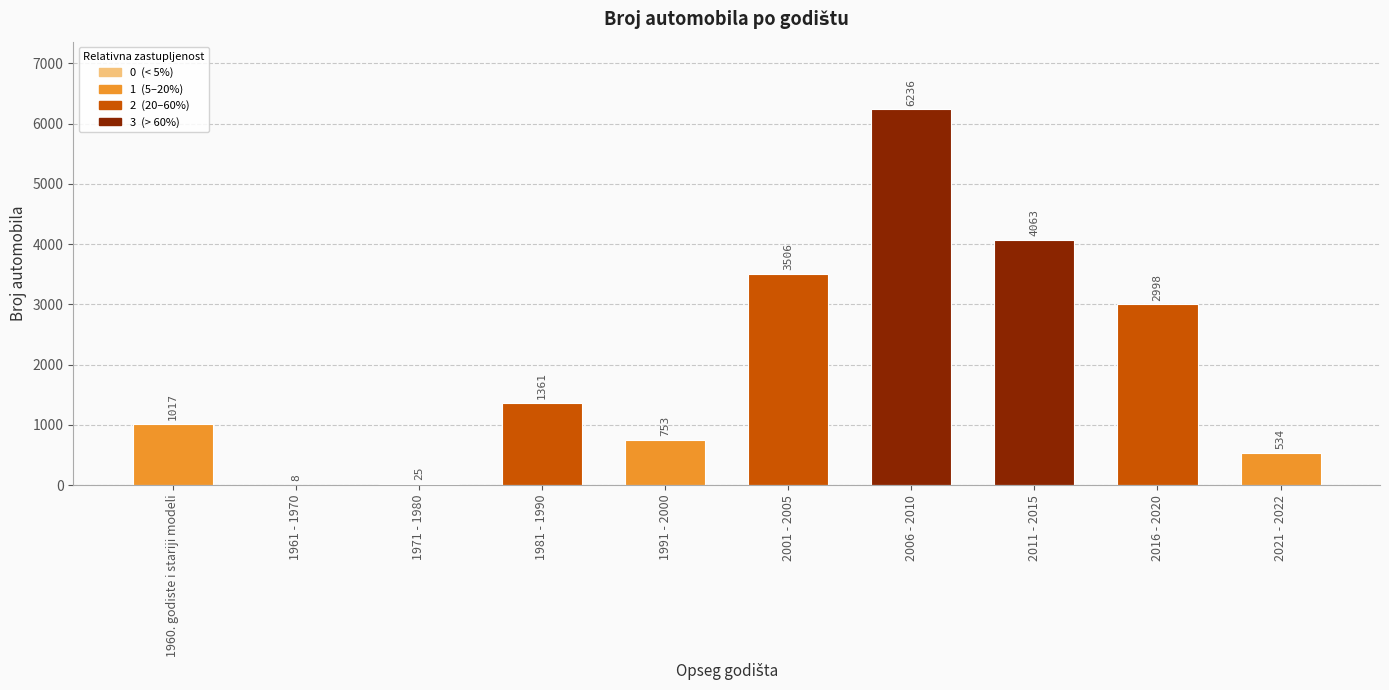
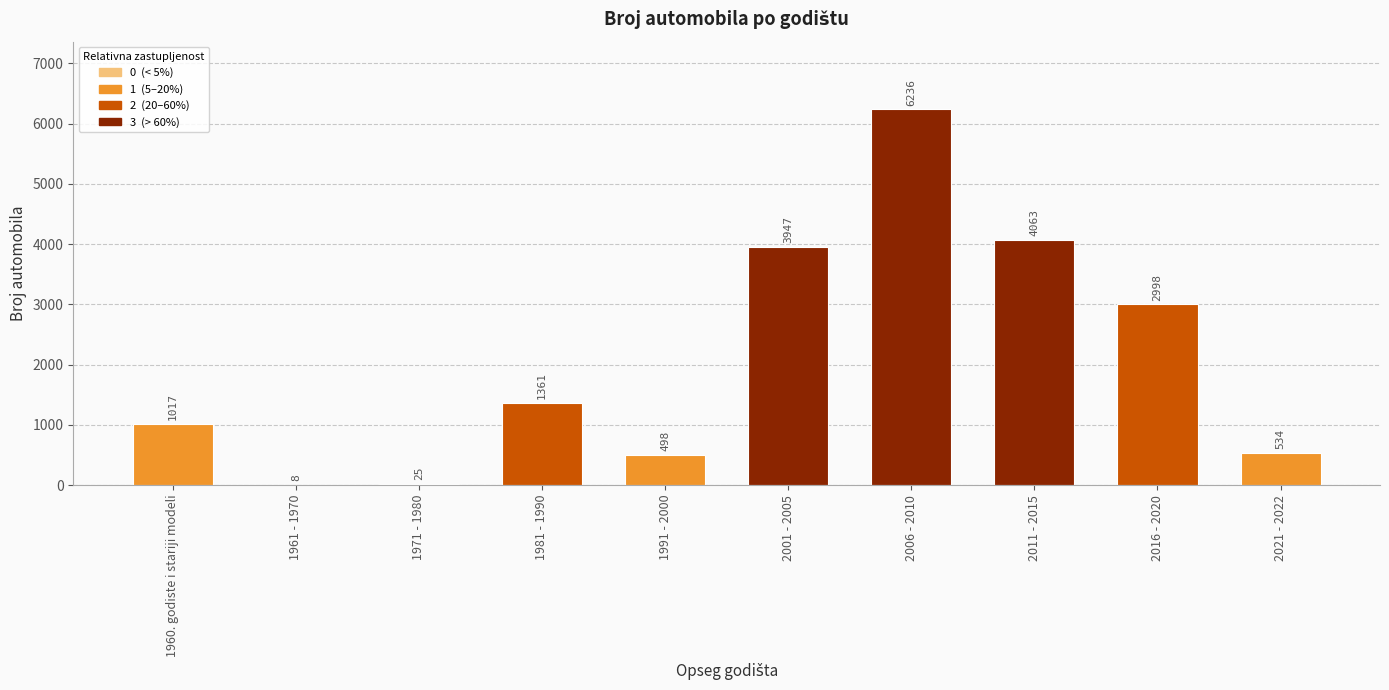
  {
    "1960. godiste i stariji modeli": 1017,
    "1961 - 1970": 8,
    "1971 - 1980": 25,
    "1981 - 1990": 1361,
-   "1991 - 2000": 753,
-   "2001 - 2005": 3506,
+   "1991 - 2000": 498,
+   "2001 - 2005": 3947,
    "2006 - 2010": 6236,
    "2011 - 2015": 4063,
    "2016 - 2020": 2998,
    "2021 - 2022": 534
  }
